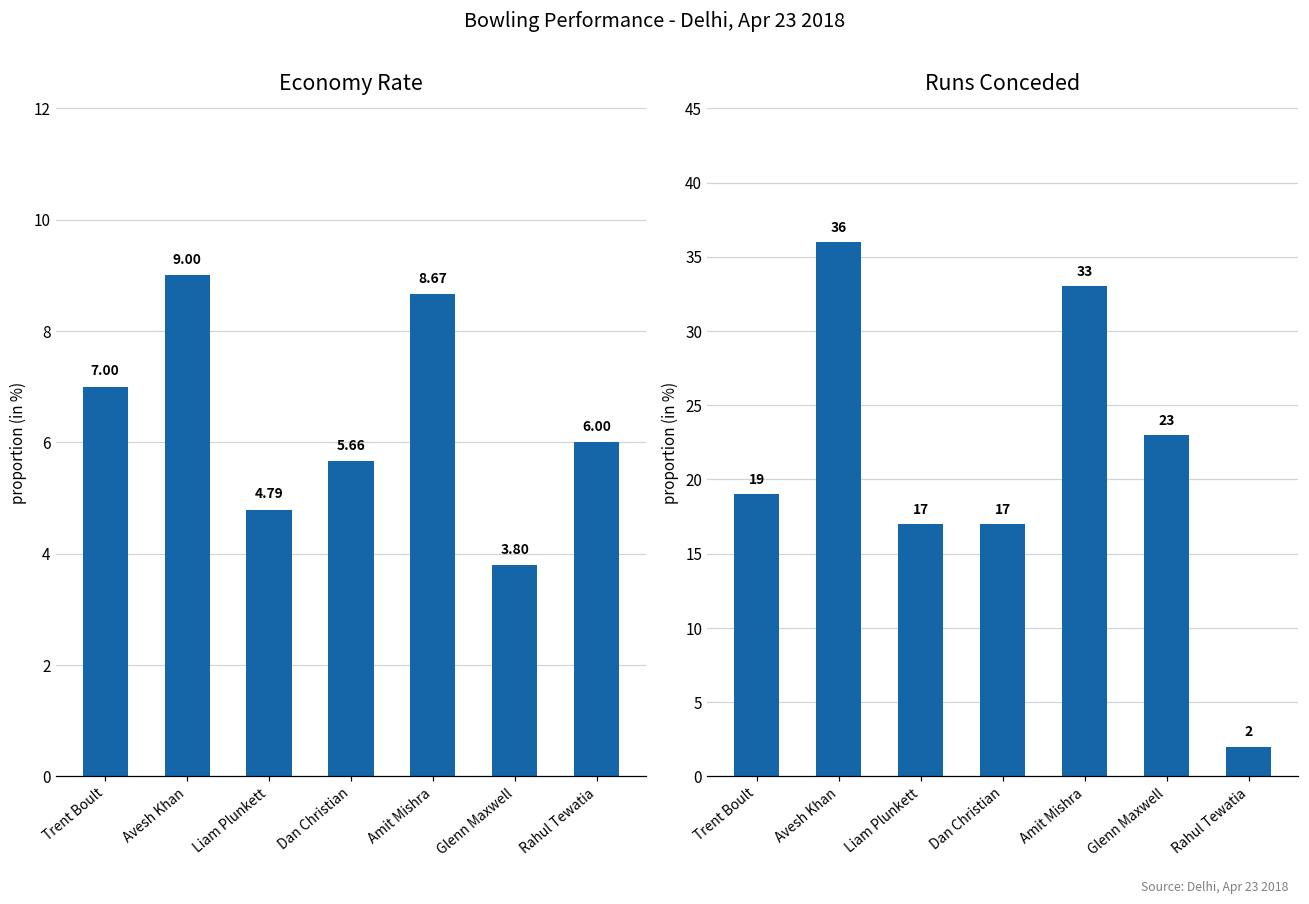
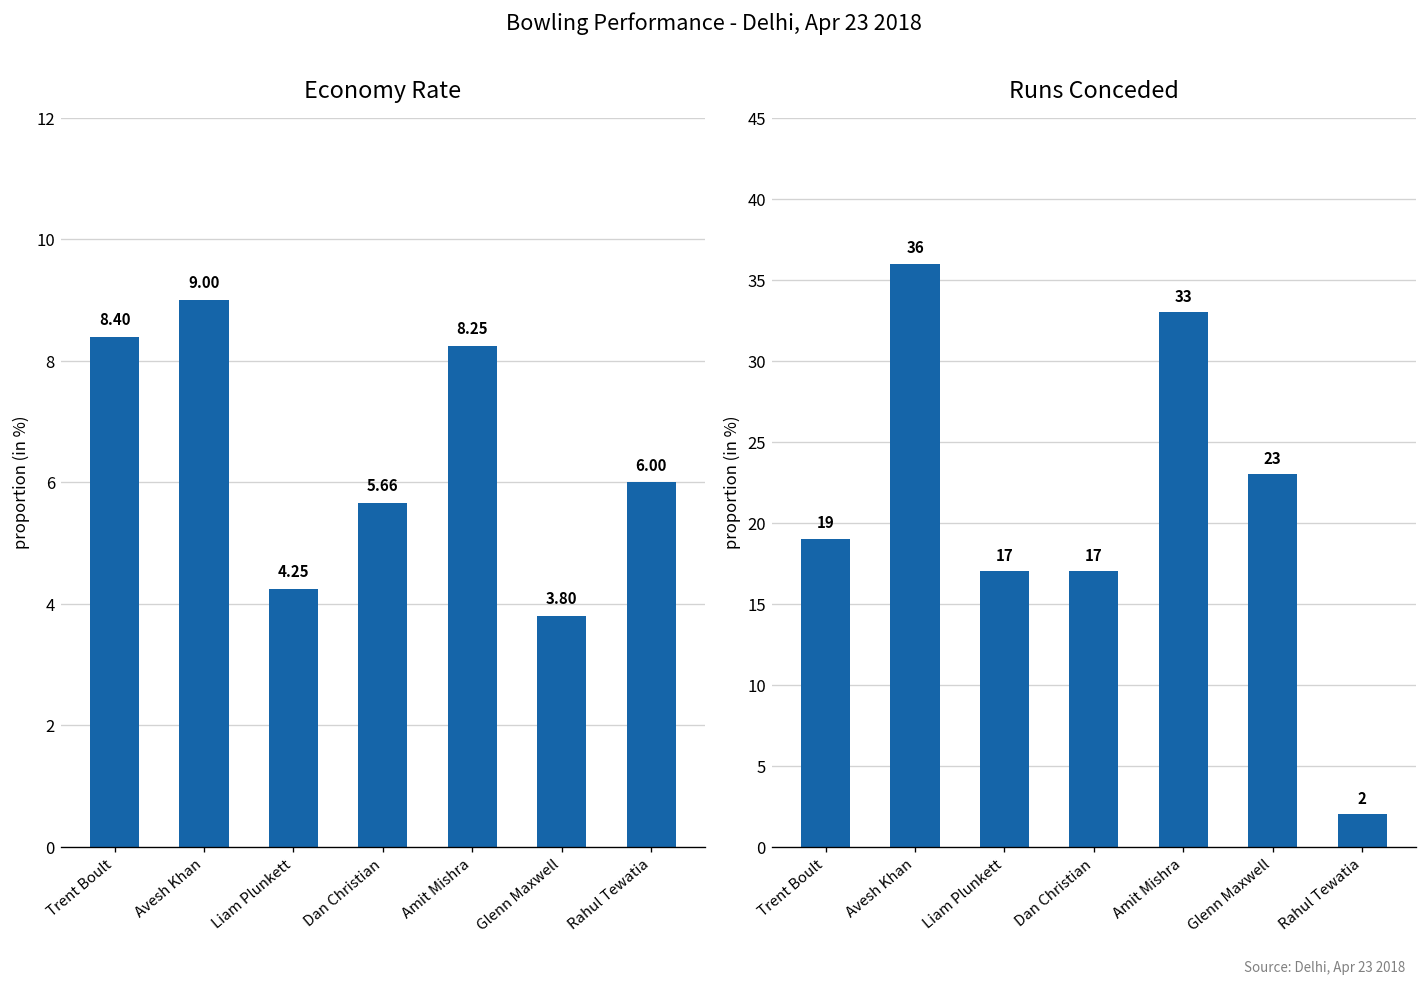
  {
    "Economy Rate": {
-     "Trent Boult": 7.00,
+     "Trent Boult": 8.40,
      "Avesh Khan": 9.00,
-     "Liam Plunkett": 4.79,
+     "Liam Plunkett": 4.25,
      "Dan Christian": 5.66,
-     "Amit Mishra": 8.67,
+     "Amit Mishra": 8.25,
      "Glenn Maxwell": 3.80,
      "Rahul Tewatia": 6.00
    },
    "Runs Conceded": {
      "Trent Boult": 19,
      "Avesh Khan": 36,
      "Liam Plunkett": 17,
      "Dan Christian": 17,
      "Amit Mishra": 33,
      "Glenn Maxwell": 23,
      "Rahul Tewatia": 2
    }
  }
